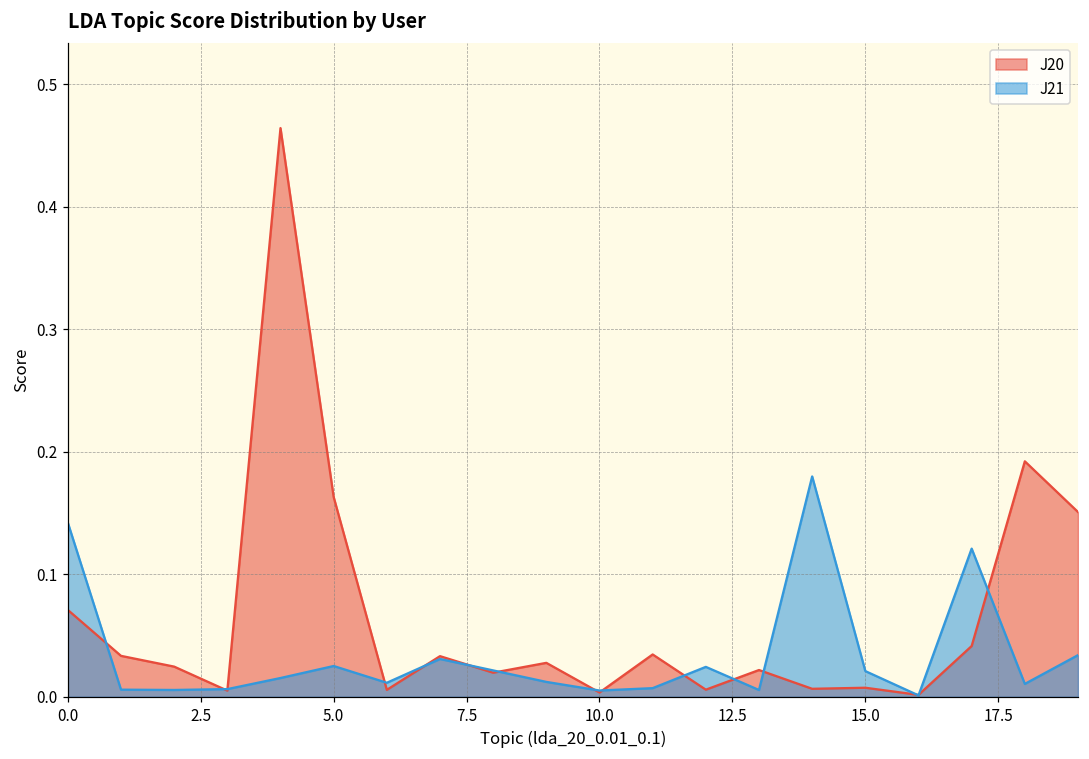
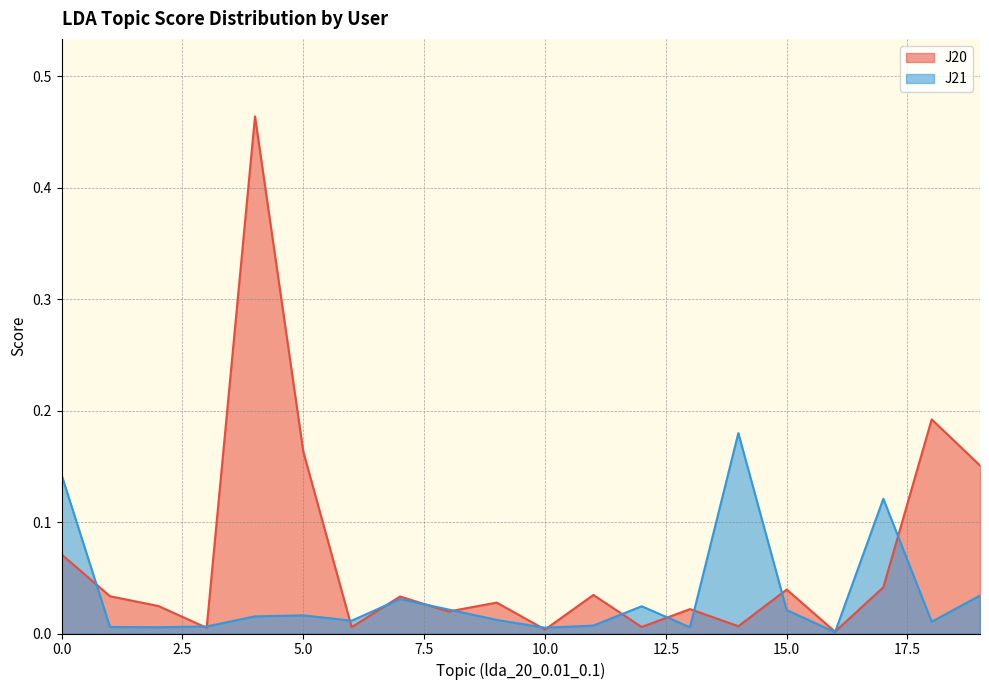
  {
    "J20": {
      "0.0": 0.071,
      "5.0": 0.163,
-     "15.0": 0.007
+     "15.0": 0.039
    },
    "J21": {
      "0.0": 0.142,
-     "5.0": 0.025,
+     "5.0": 0.016,
      "15.0": 0.021
    }
  }
